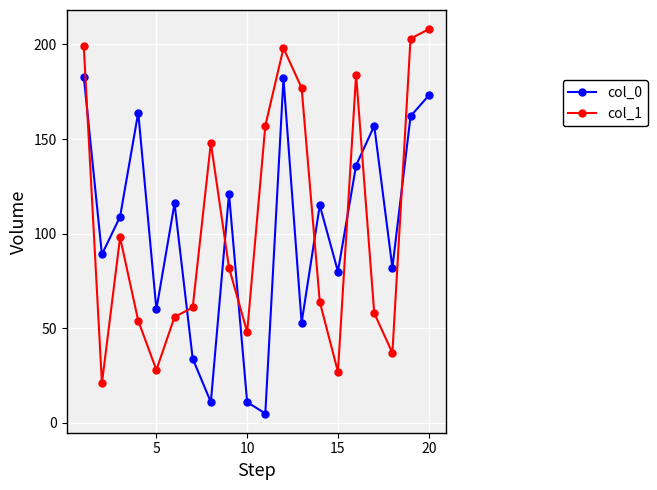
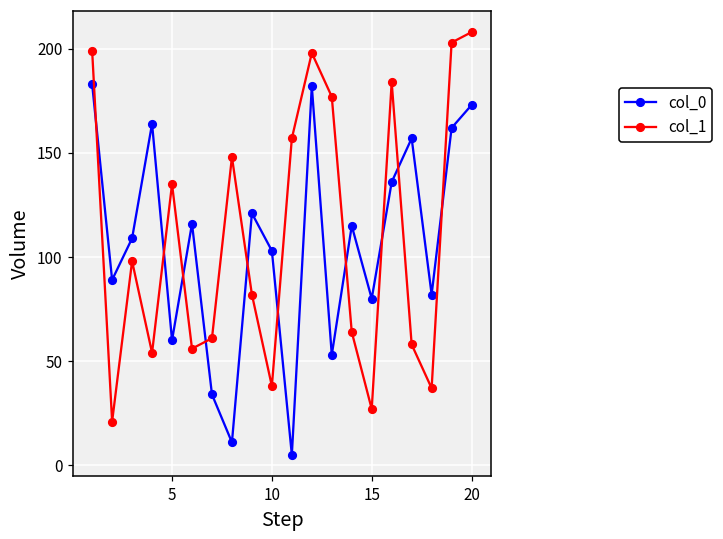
  {
    "col_0": {
      "5": 60,
-     "10": 11,
+     "10": 103,
      "15": 80,
      "20": 173
    },
    "col_1": {
-     "5": 28,
-     "10": 48,
+     "5": 135,
+     "10": 38,
      "15": 27,
      "20": 208
    }
  }
